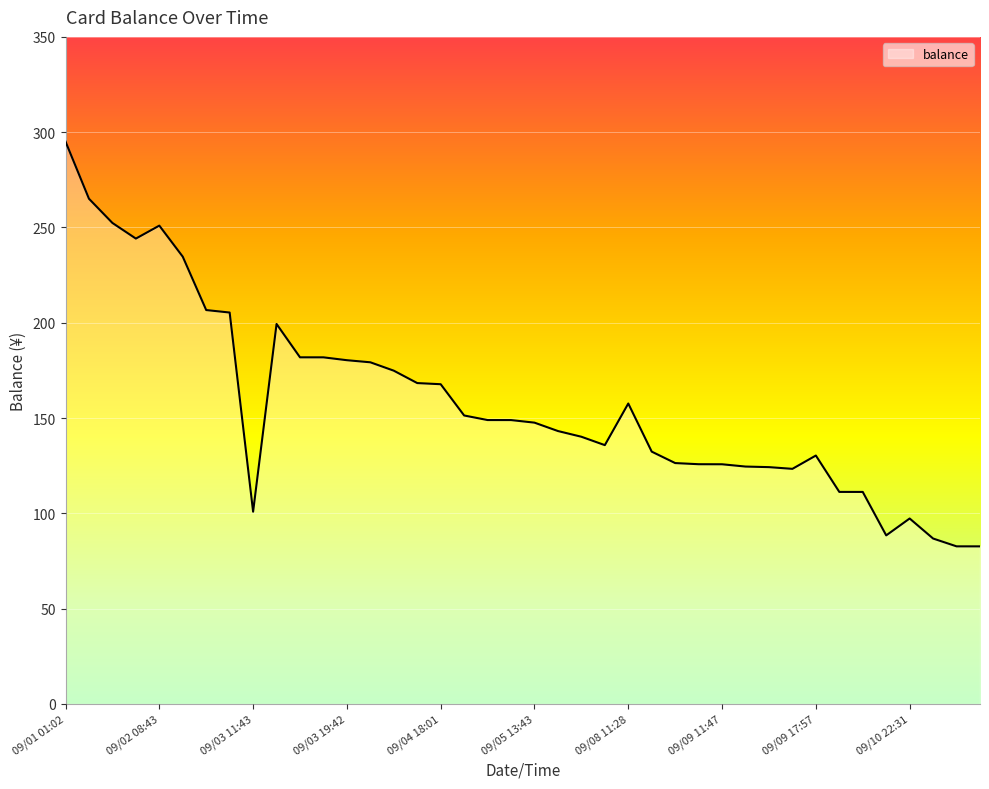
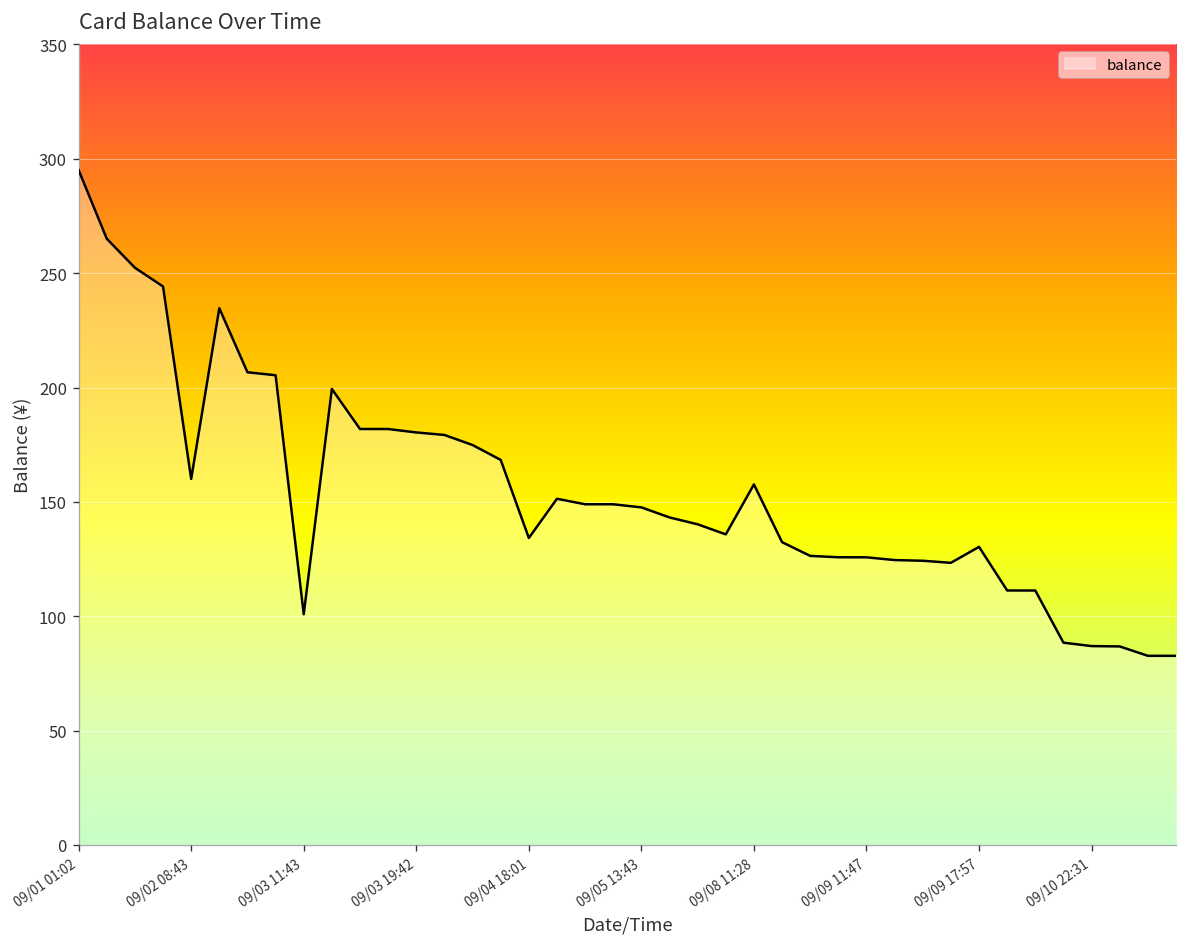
  {
    "09/01 01:02": 295,
-   "09/02 08:43": 251,
+   "09/02 08:43": 160,
    "09/03 11:43": 101,
    "09/03 19:42": 180,
-   "09/04 18:01": 168,
+   "09/04 18:01": 134,
    "09/05 13:43": 148,
    "09/08 11:28": 158,
    "09/09 11:47": 126,
    "09/09 17:57": 130,
-   "09/10 22:31": 97
+   "09/10 22:31": 87
  }
